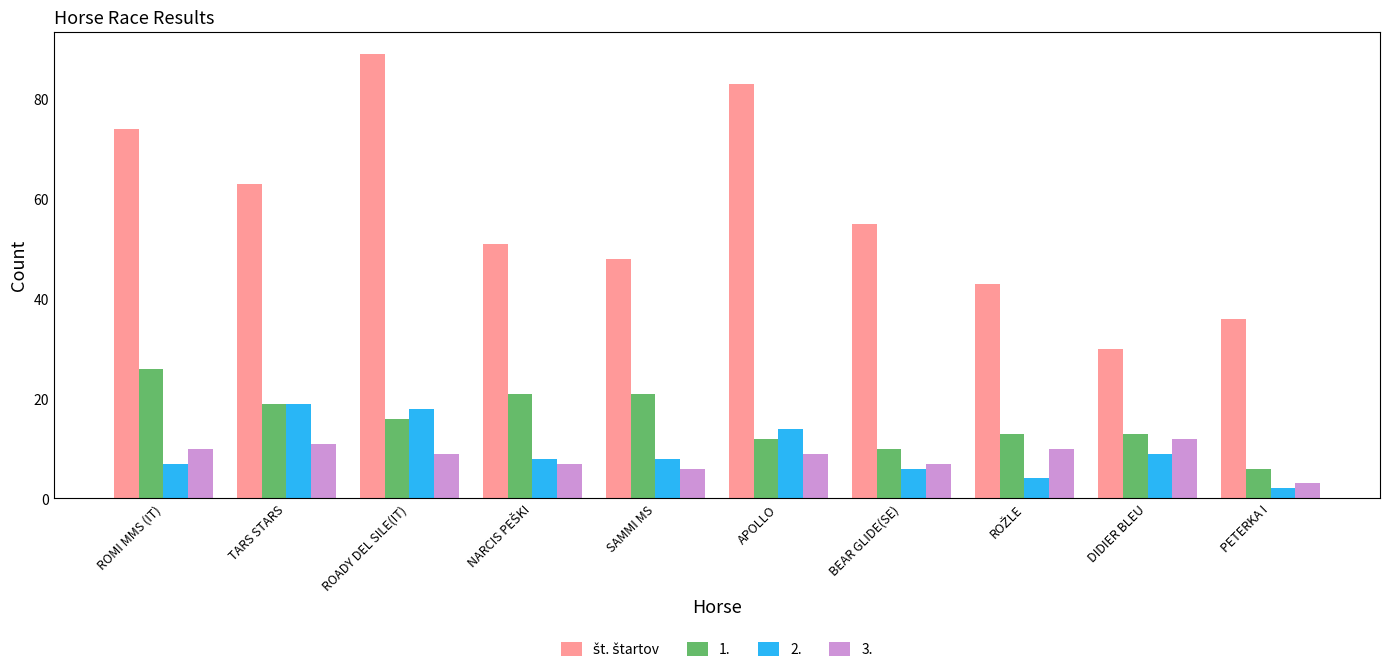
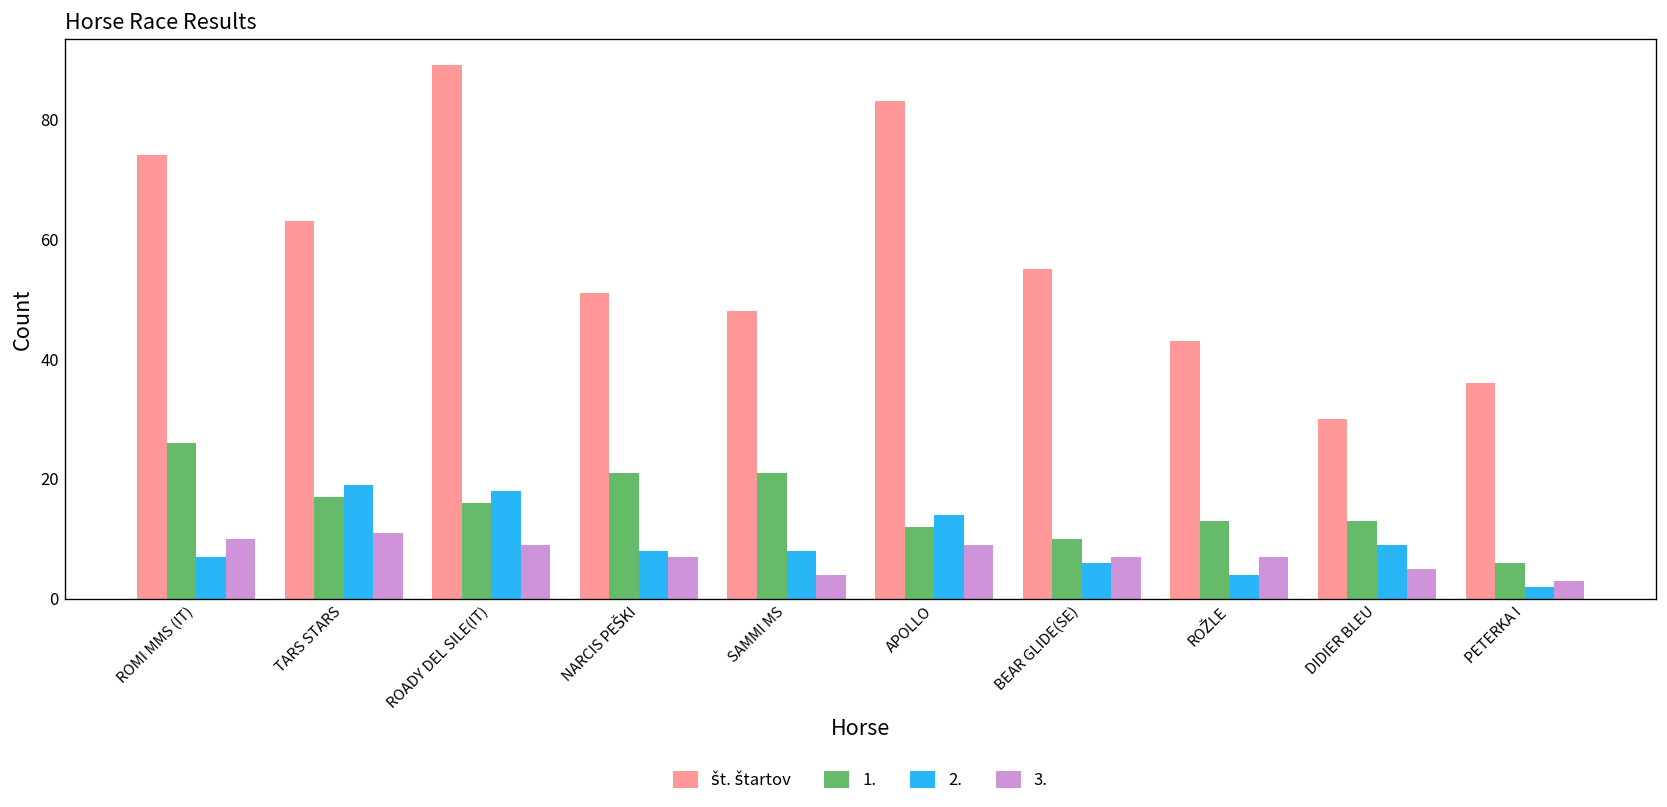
  {
    "št. štartov": {
      "ROMI MMS (IT)": 74,
      "TARS STARS": 63,
      "ROADY DEL SILE(IT)": 89,
      "NARCIS PEŠKI": 51,
      "SAMMI MS": 48,
      "APOLLO": 83,
      "BEAR GLIDE(SE)": 55,
      "ROŽLE": 43,
      "DIDIER BLEU": 30,
      "PETERKA I": 36
    },
    "1.": {
      "ROMI MMS (IT)": 26,
-     "TARS STARS": 19,
+     "TARS STARS": 17,
      "ROADY DEL SILE(IT)": 16,
      "NARCIS PEŠKI": 21,
      "SAMMI MS": 21,
      "APOLLO": 12,
      "BEAR GLIDE(SE)": 10,
      "ROŽLE": 13,
      "DIDIER BLEU": 13,
      "PETERKA I": 6
    },
    "2.": {
      "ROMI MMS (IT)": 7,
      "TARS STARS": 19,
      "ROADY DEL SILE(IT)": 18,
      "NARCIS PEŠKI": 8,
      "SAMMI MS": 8,
      "APOLLO": 14,
      "BEAR GLIDE(SE)": 6,
      "ROŽLE": 4,
      "DIDIER BLEU": 9,
      "PETERKA I": 2
    },
    "3.": {
      "ROMI MMS (IT)": 10,
      "TARS STARS": 11,
      "ROADY DEL SILE(IT)": 9,
      "NARCIS PEŠKI": 7,
-     "SAMMI MS": 6,
+     "SAMMI MS": 4,
      "APOLLO": 9,
      "BEAR GLIDE(SE)": 7,
-     "ROŽLE": 10,
-     "DIDIER BLEU": 12,
+     "ROŽLE": 7,
+     "DIDIER BLEU": 5,
      "PETERKA I": 3
    }
  }
